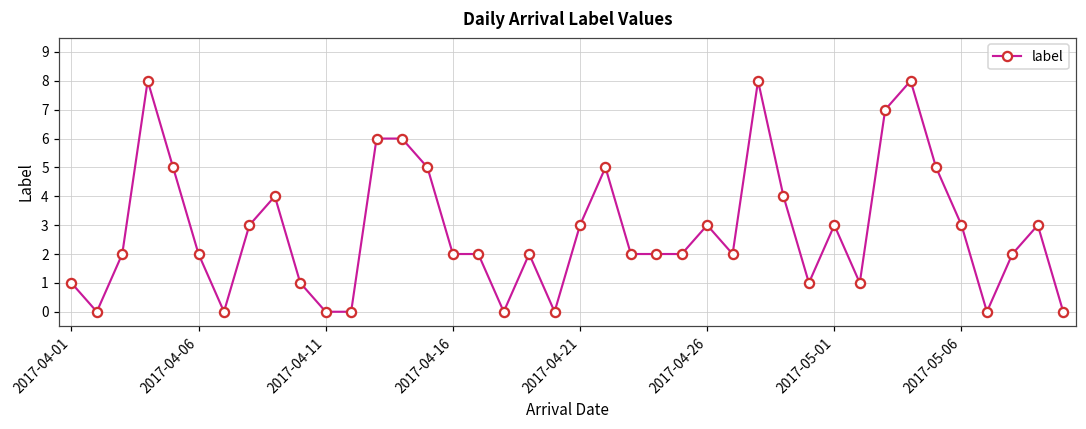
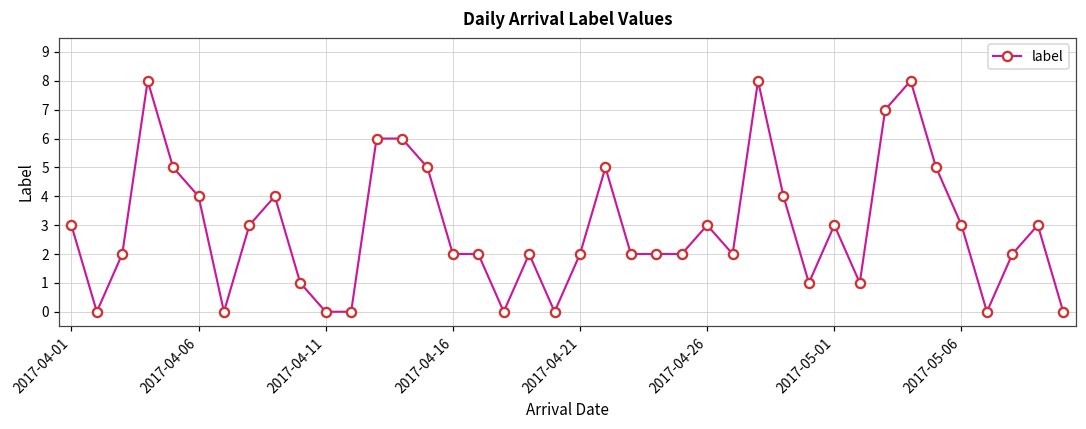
  {
-   "2017-04-01": 1,
-   "2017-04-06": 2,
+   "2017-04-01": 3,
+   "2017-04-06": 4,
    "2017-04-11": 0,
    "2017-04-16": 2,
-   "2017-04-21": 3,
+   "2017-04-21": 2,
    "2017-04-26": 3,
    "2017-05-01": 3,
    "2017-05-06": 3
  }
